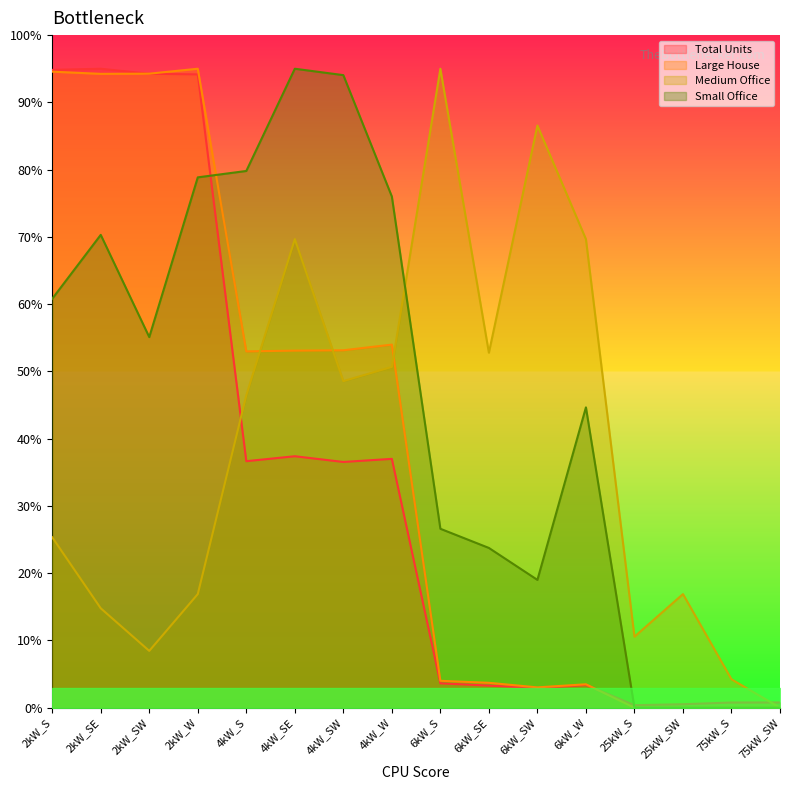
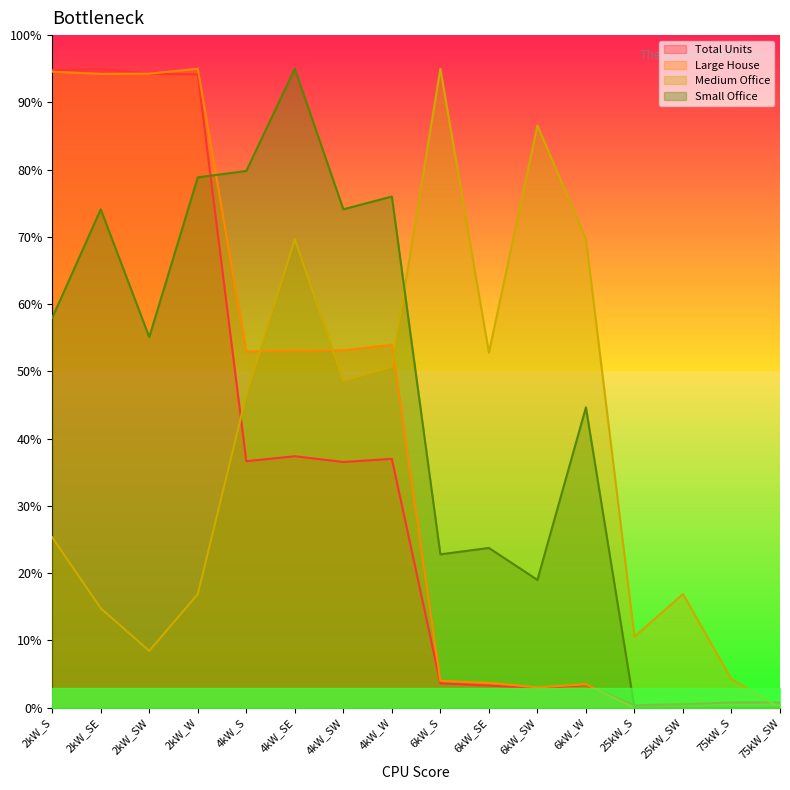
  {
    "Small Office": {
-     "2kW_S": "61%",
-     "2kW_SE": "70%",
+     "2kW_S": "58%",
+     "2kW_SE": "74%",
      "2kW_SW": "55%",
      "2kW_W": "79%",
      "4kW_S": "80%",
      "4kW_SE": "95%",
-     "4kW_SW": "94%",
+     "4kW_SW": "74%",
      "4kW_W": "76%",
-     "6kW_S": "27%",
+     "6kW_S": "23%",
      "6kW_SE": "24%",
      "6kW_SW": "19%",
      "6kW_W": "45%"
    }
  }
